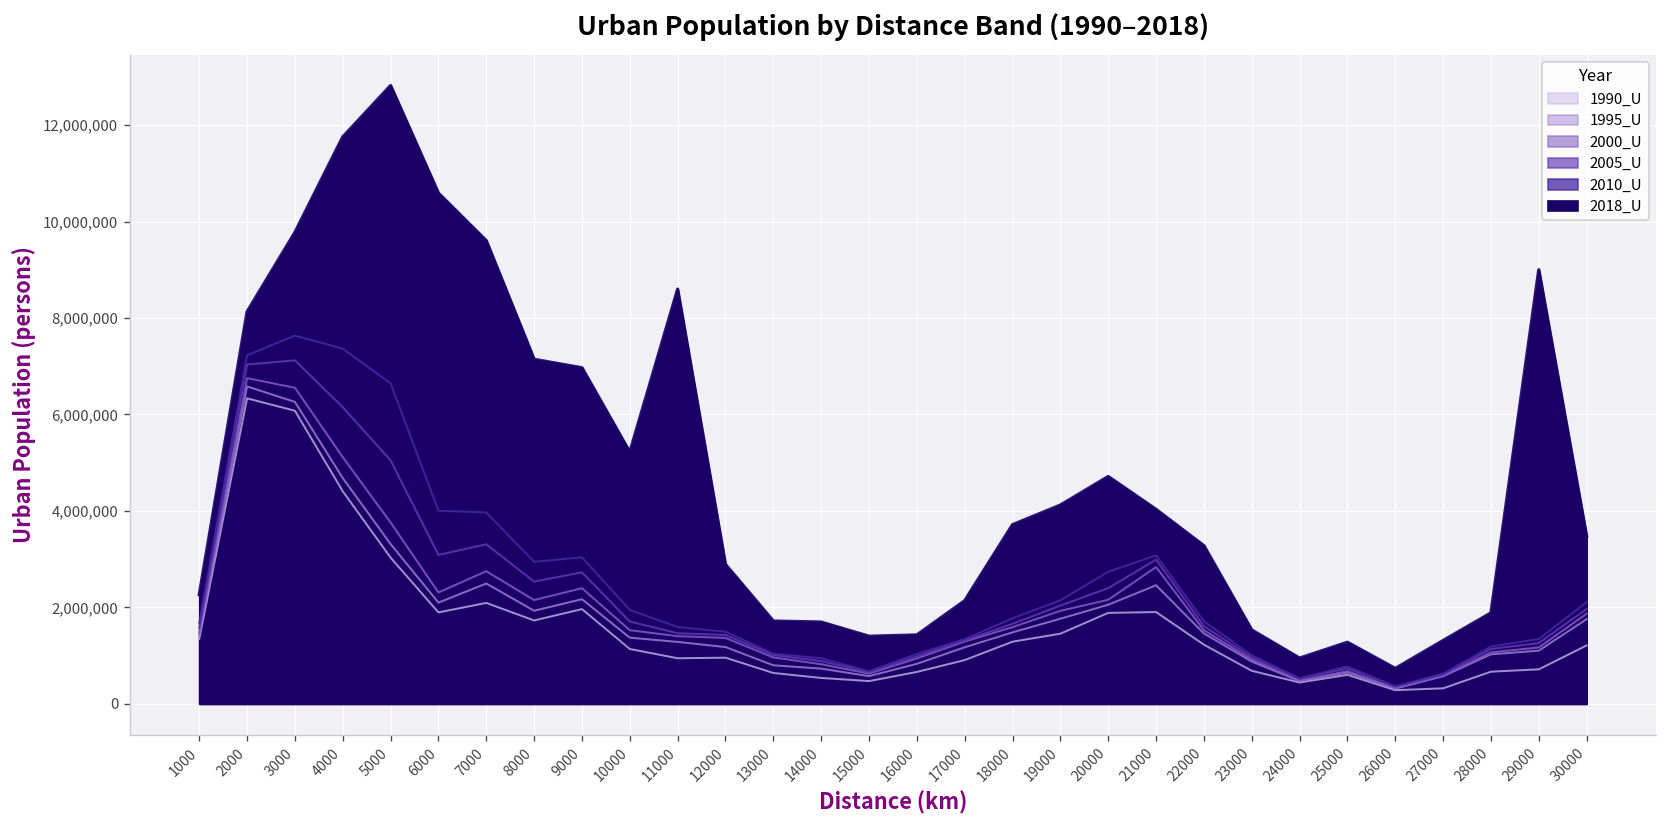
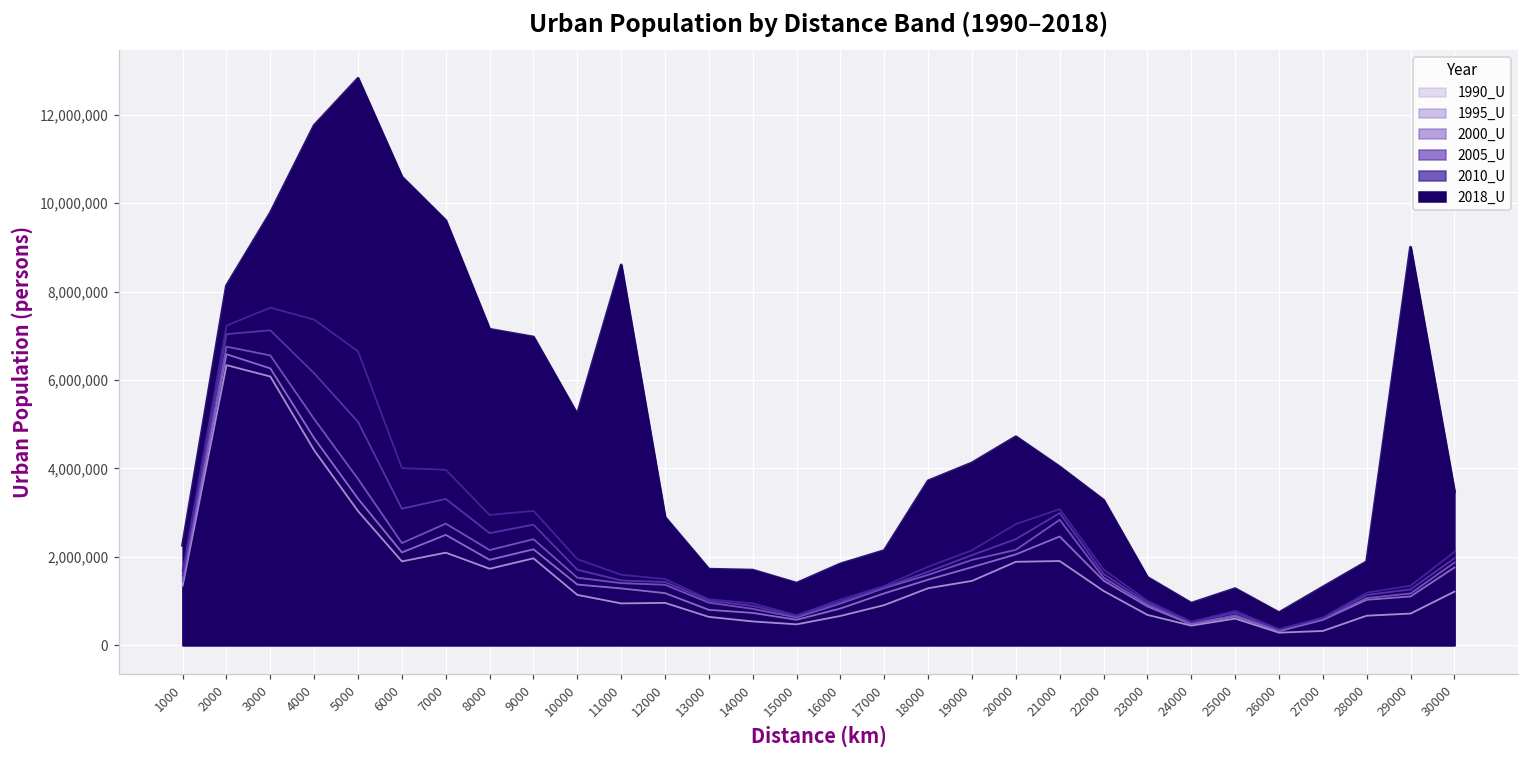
  {
    "2018_U": {
      "1000": "2,300,000",
      "2000": "8,100,000",
      "3000": "9,800,000",
      "4000": "11,800,000",
      "5000": "12,800,000",
      "6000": "10,600,000",
      "7000": "9,600,000",
      "8000": "7,100,000",
      "9000": "7,000,000",
      "10000": "5,200,000",
      "11000": "8,600,000",
      "12000": "2,900,000",
      "13000": "1,700,000",
      "14000": "1,700,000",
      "15000": "1,400,000",
-     "16000": "1,400,000",
+     "16000": "1,800,000",
      "17000": "2,100,000",
      "18000": "3,700,000",
      "19000": "4,100,000",
      "20000": "4,700,000",
      "21000": "4,000,000",
      "22000": "3,300,000",
      "23000": "1,500,000",
      "24000": "900,000",
      "25000": "1,300,000",
      "26000": "700,000",
      "27000": "1,300,000",
      "28000": "1,900,000",
      "29000": "9,000,000",
      "30000": "3,500,000"
    }
  }
